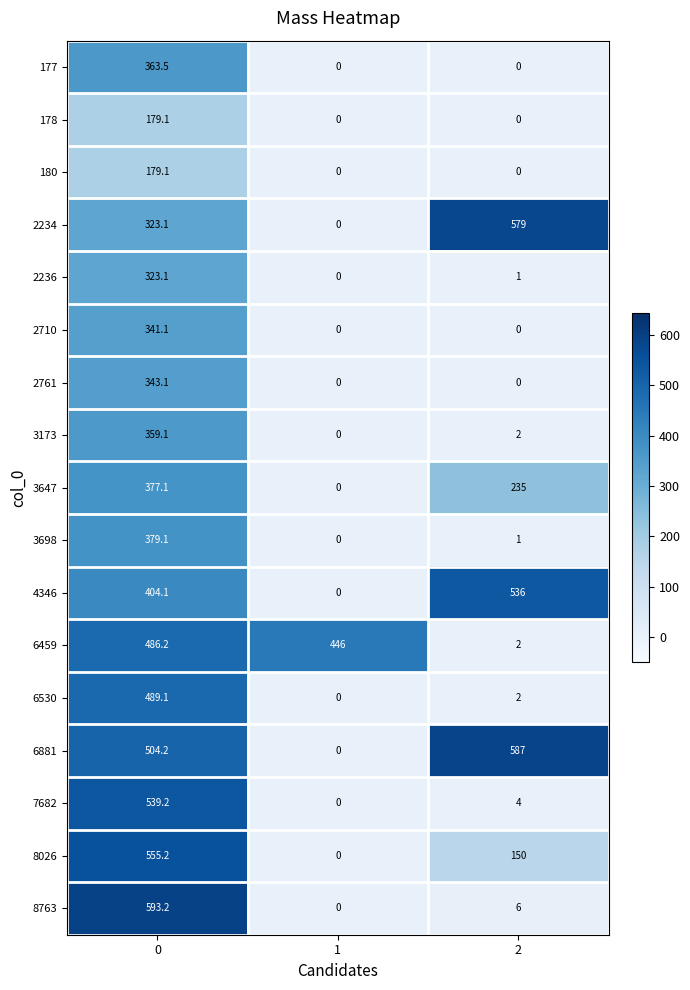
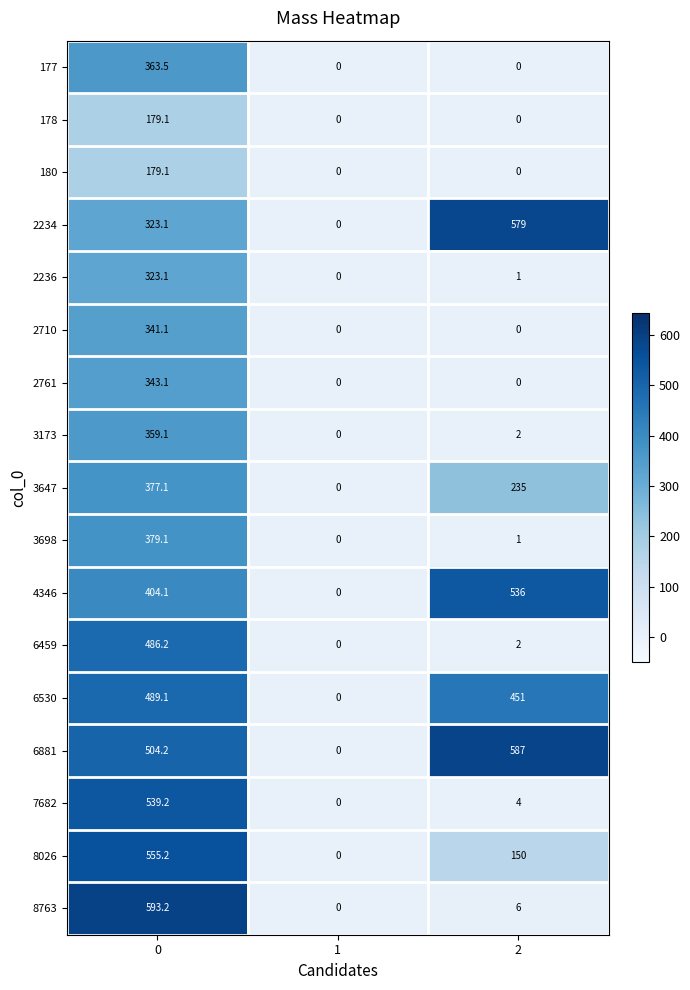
  {
    "177": {
      "0": 363.5,
      "1": 0,
      "2": 0
    },
    "178": {
      "0": 179.1,
      "1": 0,
      "2": 0
    },
    "180": {
      "0": 179.1,
      "1": 0,
      "2": 0
    },
    "2234": {
      "0": 323.1,
      "1": 0,
      "2": 579
    },
    "2236": {
      "0": 323.1,
      "1": 0,
      "2": 1
    },
    "2710": {
      "0": 341.1,
      "1": 0,
      "2": 0
    },
    "2761": {
      "0": 343.1,
      "1": 0,
      "2": 0
    },
    "3173": {
      "0": 359.1,
      "1": 0,
      "2": 2
    },
    "3647": {
      "0": 377.1,
      "1": 0,
      "2": 235
    },
    "3698": {
      "0": 379.1,
      "1": 0,
      "2": 1
    },
    "4346": {
      "0": 404.1,
      "1": 0,
      "2": 536
    },
    "6459": {
      "0": 486.2,
-     "1": 446,
+     "1": 0,
      "2": 2
    },
    "6530": {
      "0": 489.1,
      "1": 0,
-     "2": 2
+     "2": 451
    },
    "6881": {
      "0": 504.2,
      "1": 0,
      "2": 587
    },
    "7682": {
      "0": 539.2,
      "1": 0,
      "2": 4
    },
    "8026": {
      "0": 555.2,
      "1": 0,
      "2": 150
    },
    "8763": {
      "0": 593.2,
      "1": 0,
      "2": 6
    }
  }
